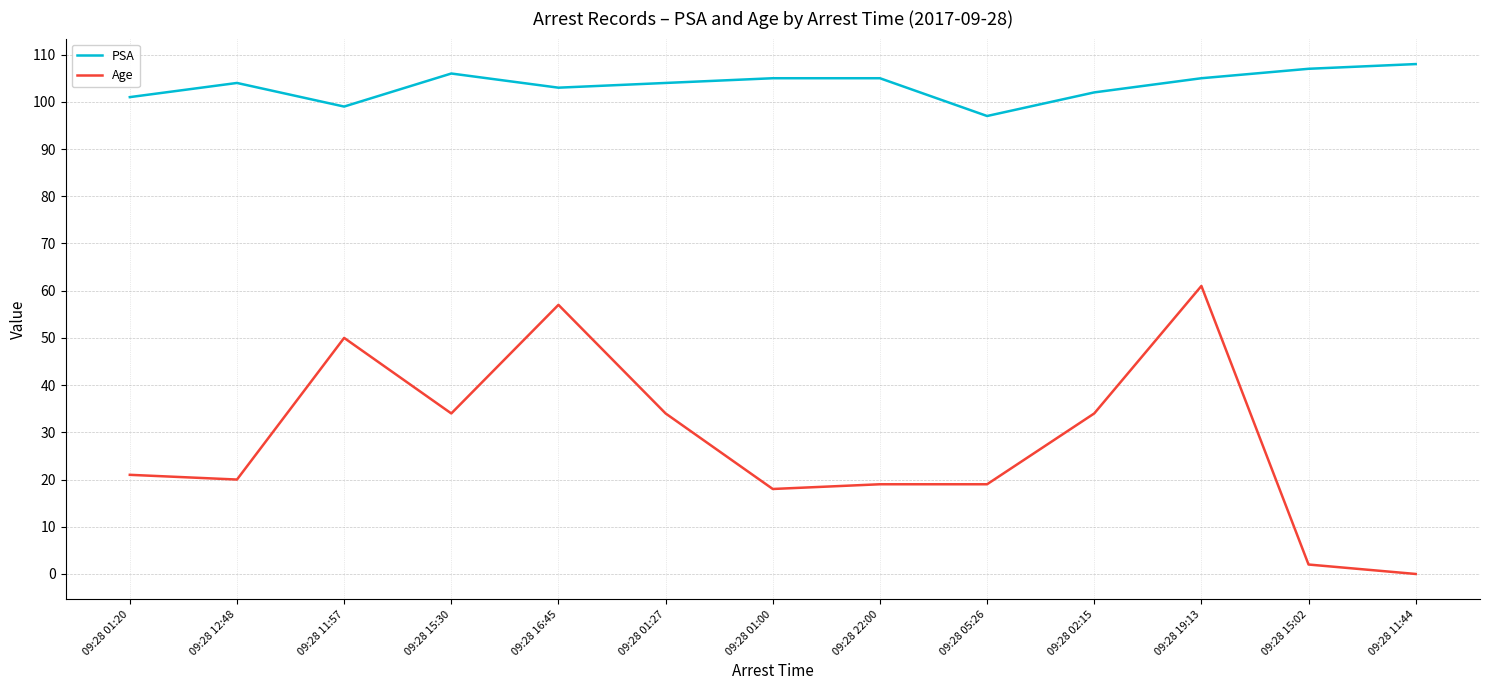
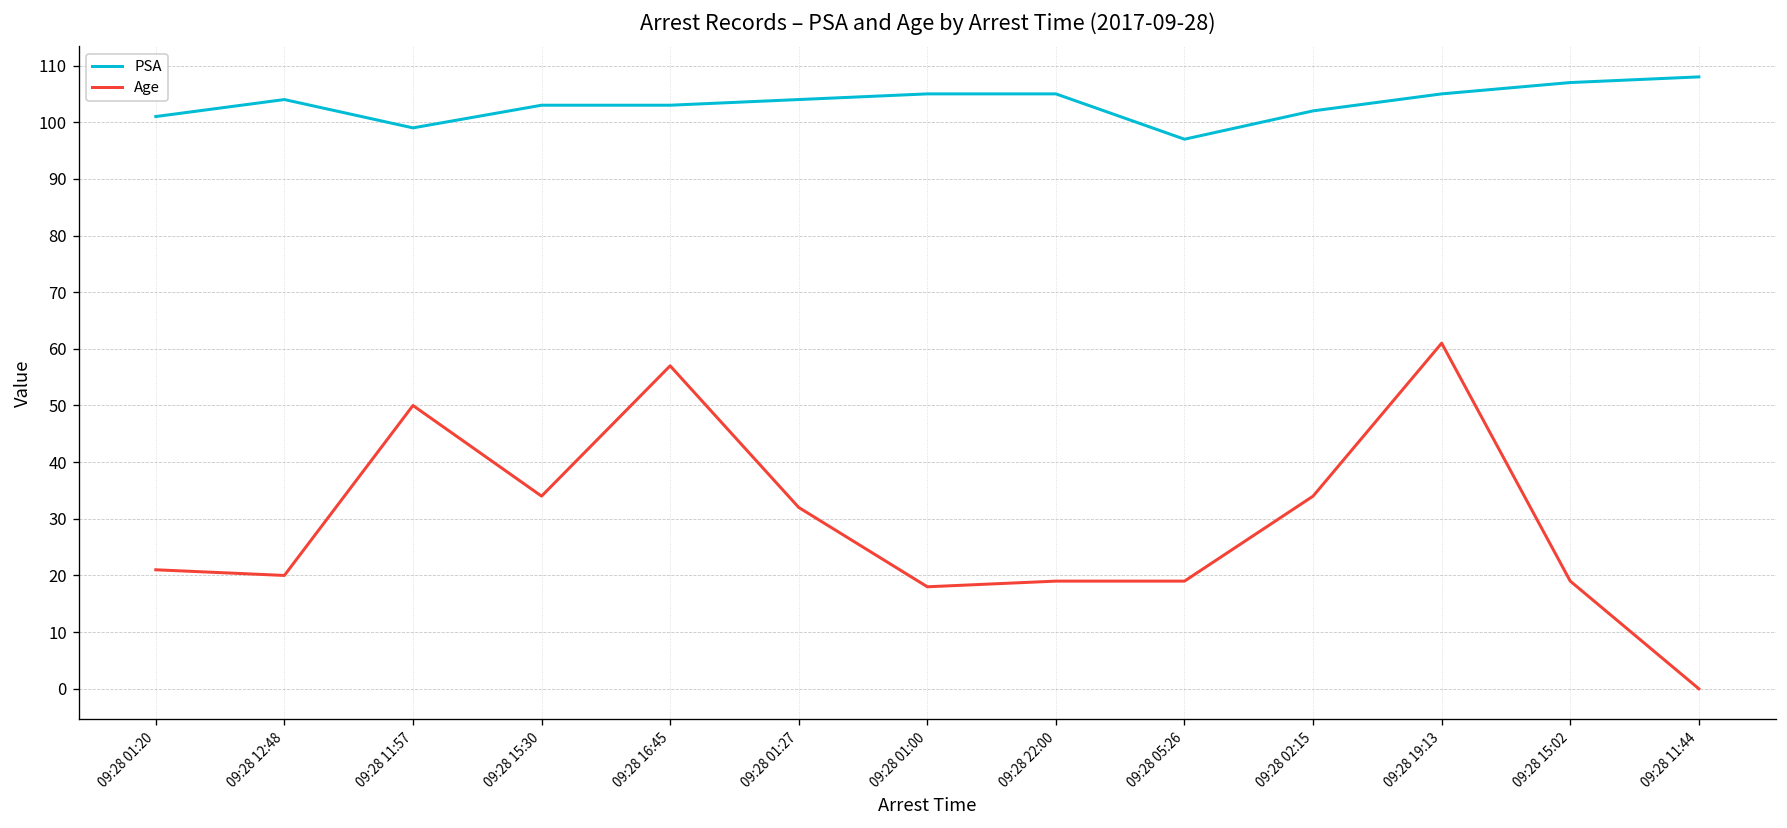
  {
    "PSA": {
      "09:28 01:20": 101,
      "09:28 12:48": 104,
      "09:28 11:57": 99,
-     "09:28 15:30": 106,
+     "09:28 15:30": 103,
      "09:28 16:45": 103,
      "09:28 01:27": 104,
      "09:28 01:00": 105,
      "09:28 22:00": 105,
      "09:28 05:26": 97,
      "09:28 02:15": 102,
      "09:28 19:13": 105,
      "09:28 15:02": 107,
      "09:28 11:44": 108
    },
    "Age": {
      "09:28 01:20": 21,
      "09:28 12:48": 20,
      "09:28 11:57": 50,
      "09:28 15:30": 34,
      "09:28 16:45": 57,
-     "09:28 01:27": 34,
+     "09:28 01:27": 32,
      "09:28 01:00": 18,
      "09:28 22:00": 19,
      "09:28 05:26": 19,
      "09:28 02:15": 34,
      "09:28 19:13": 61,
-     "09:28 15:02": 2,
+     "09:28 15:02": 19,
      "09:28 11:44": 0
    }
  }
